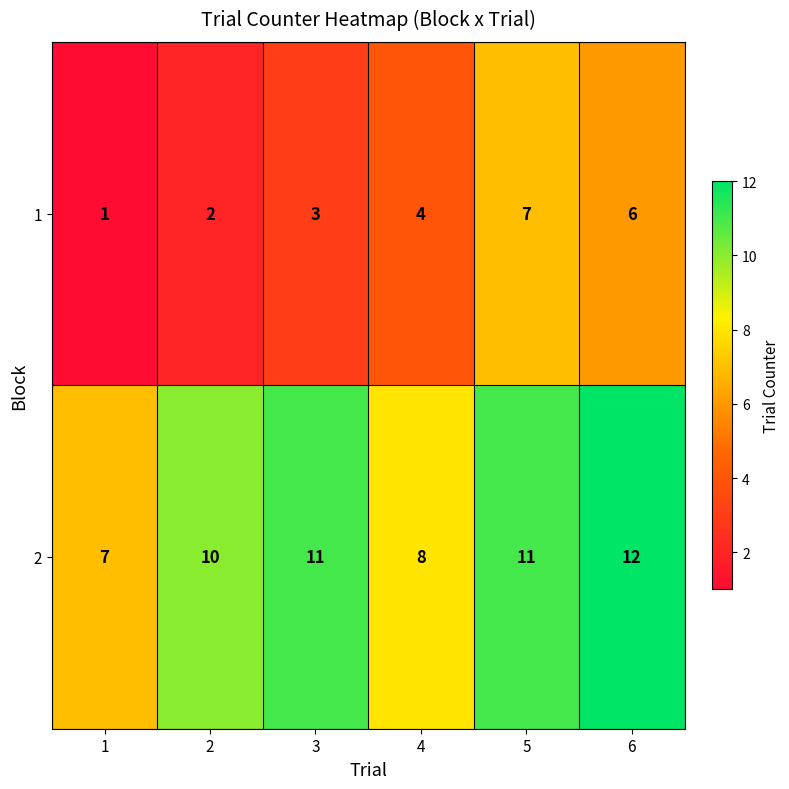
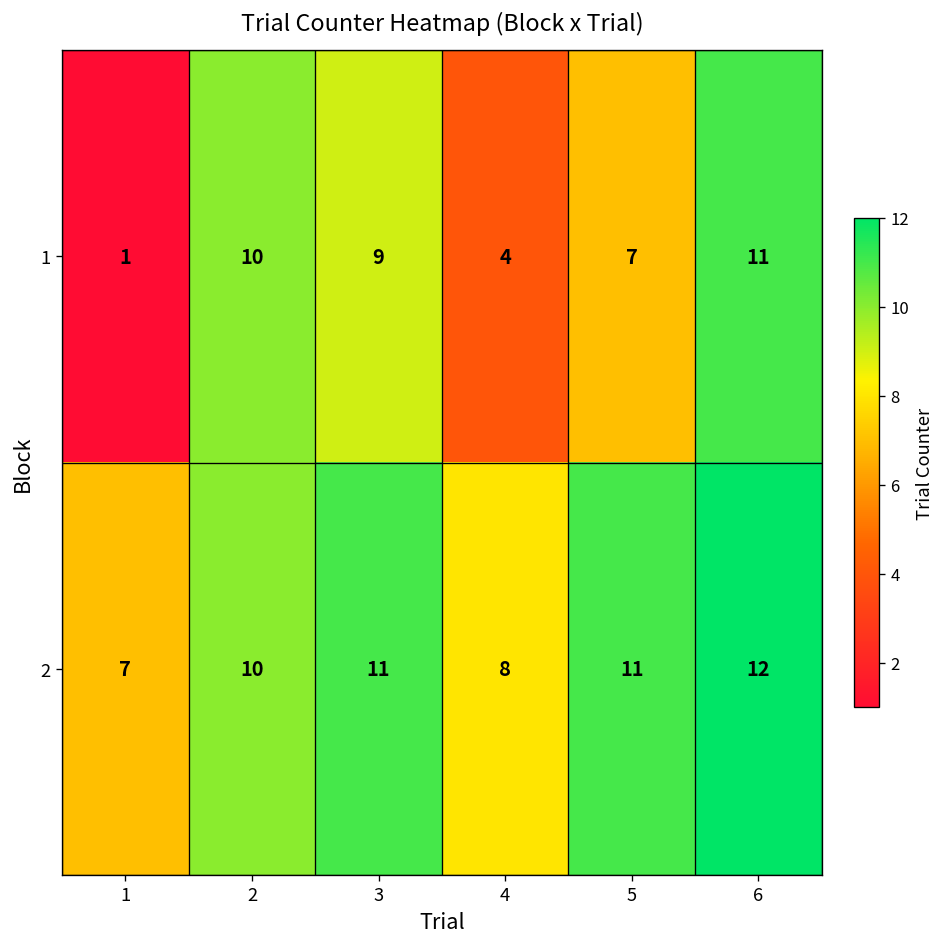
  {
    "1": {
      "1": 1,
-     "2": 2,
-     "3": 3,
+     "2": 10,
+     "3": 9,
      "4": 4,
      "5": 7,
-     "6": 6
+     "6": 11
    },
    "2": {
      "1": 7,
      "2": 10,
      "3": 11,
      "4": 8,
      "5": 11,
      "6": 12
    }
  }
